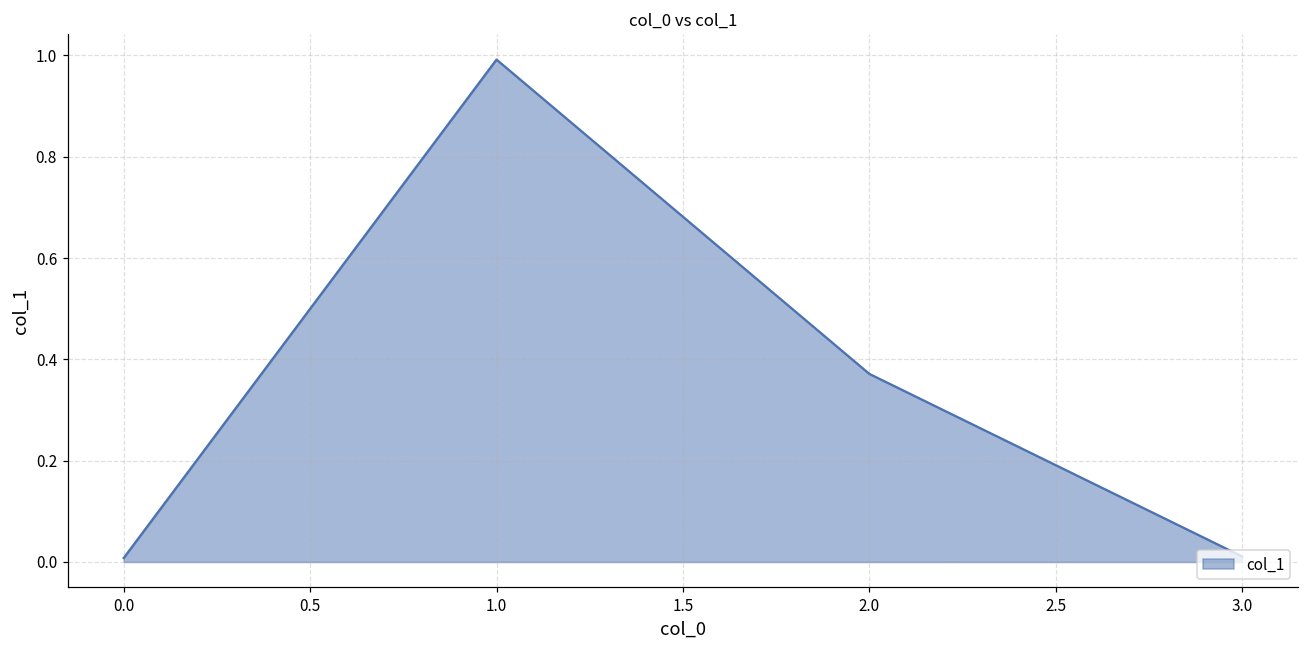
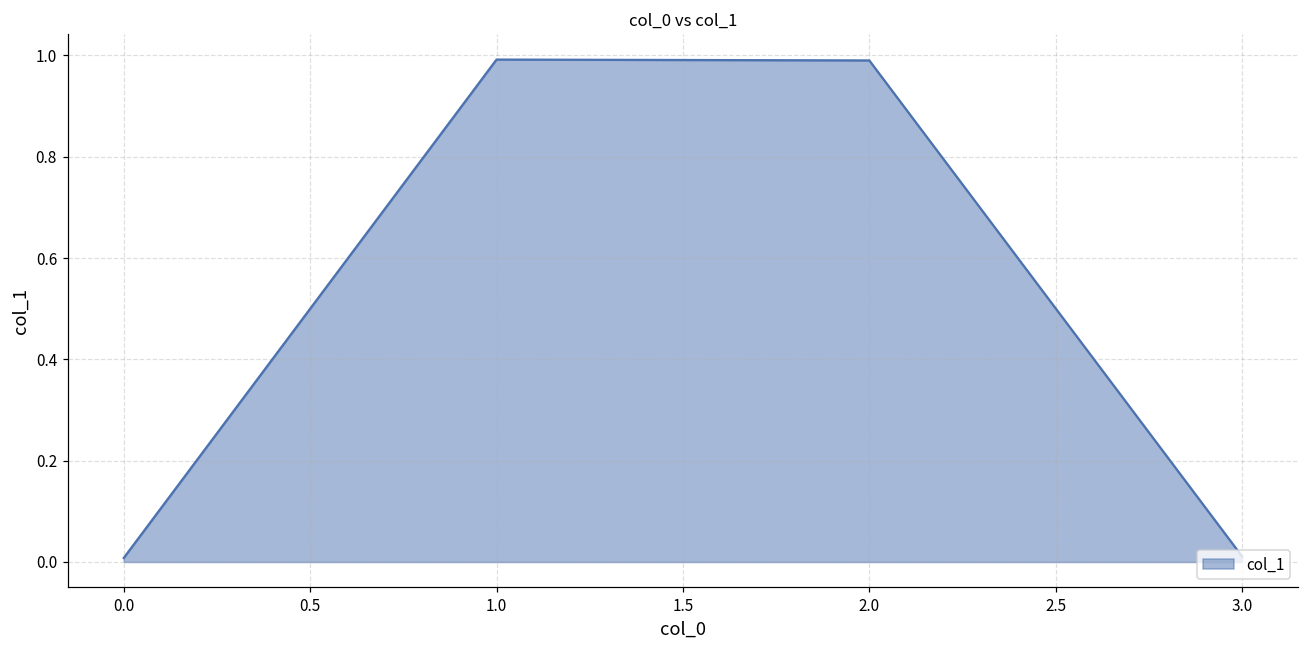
  {
    "0.0": 0.01,
    "1.0": 0.99,
-   "2.0": 0.37
+   "2.0": 0.99
  }
